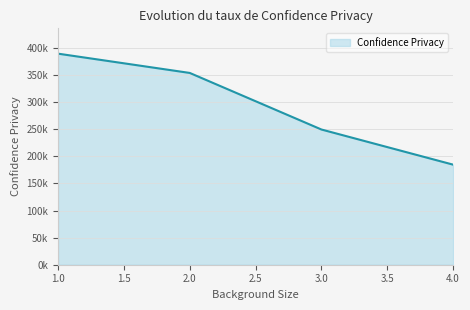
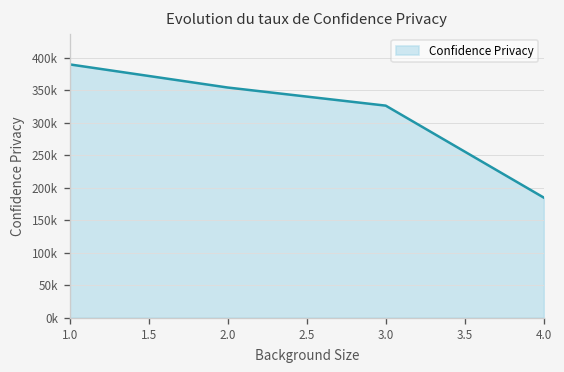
  {
    "1.0": 390000,
    "2.0": 350000,
-   "3.0": 250000,
+   "3.0": 330000,
    "4.0": 180000
  }
